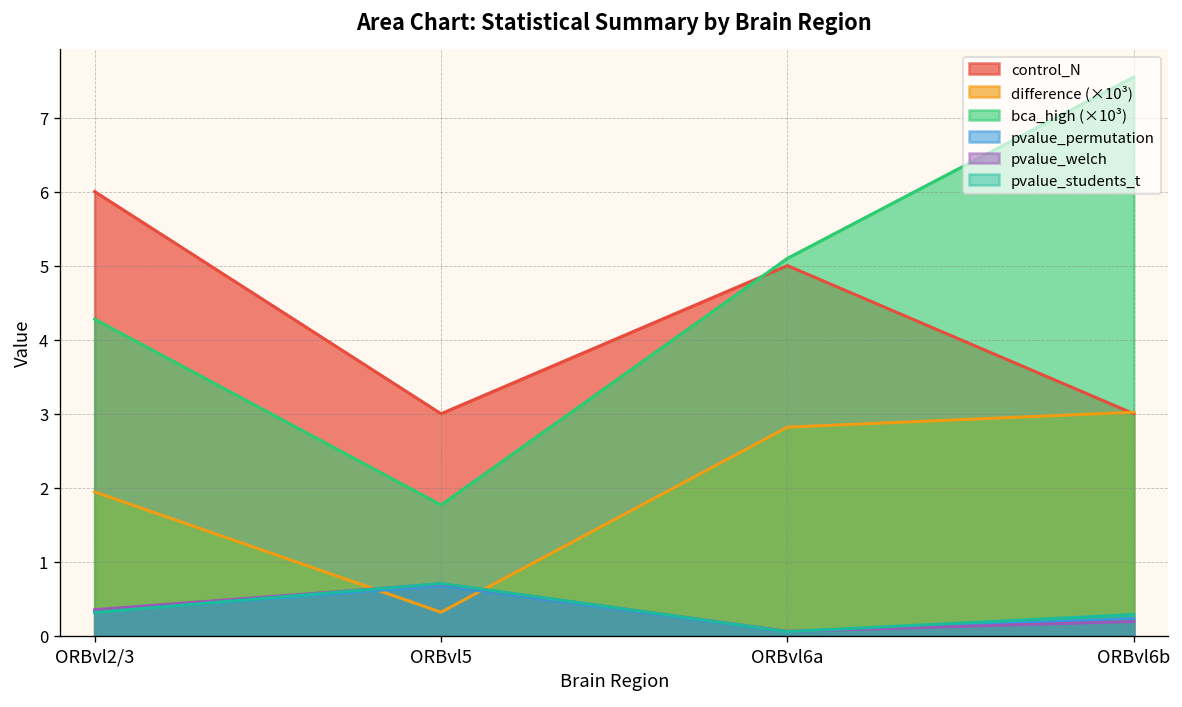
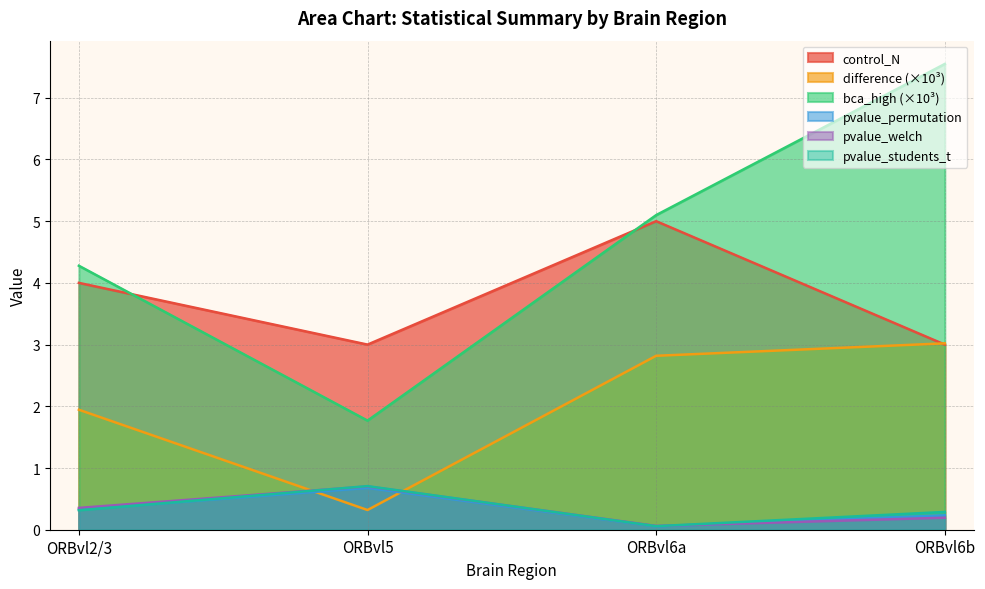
  {
    "control_N": {
-     "ORBvl2/3": 6,
+     "ORBvl2/3": 4,
      "ORBvl5": 3,
      "ORBvl6a": 5
    },
    "difference (×10³)": {
      "ORBvl2/3": 1.9,
      "ORBvl5": 0.3,
      "ORBvl6a": 2.8
    }
  }
